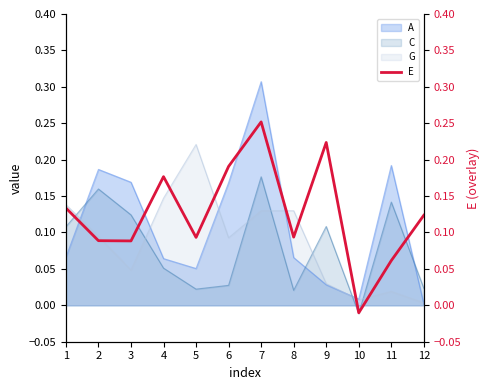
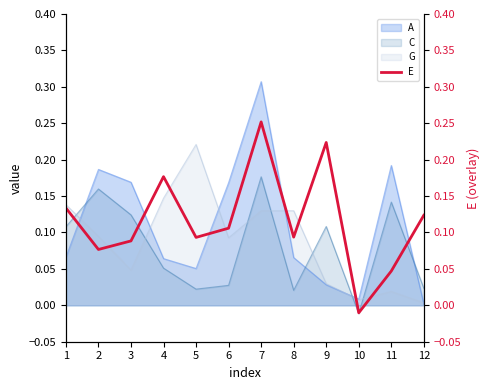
  {
    "E": {
      "1": 0.13,
-     "2": 0.09,
+     "2": 0.08,
      "3": 0.09,
      "4": 0.18,
      "5": 0.09,
-     "6": 0.19,
+     "6": 0.11,
      "7": 0.25,
      "8": 0.09,
      "9": 0.22,
      "10": -0.01,
-     "11": 0.06,
+     "11": 0.05,
      "12": 0.12
    }
  }
